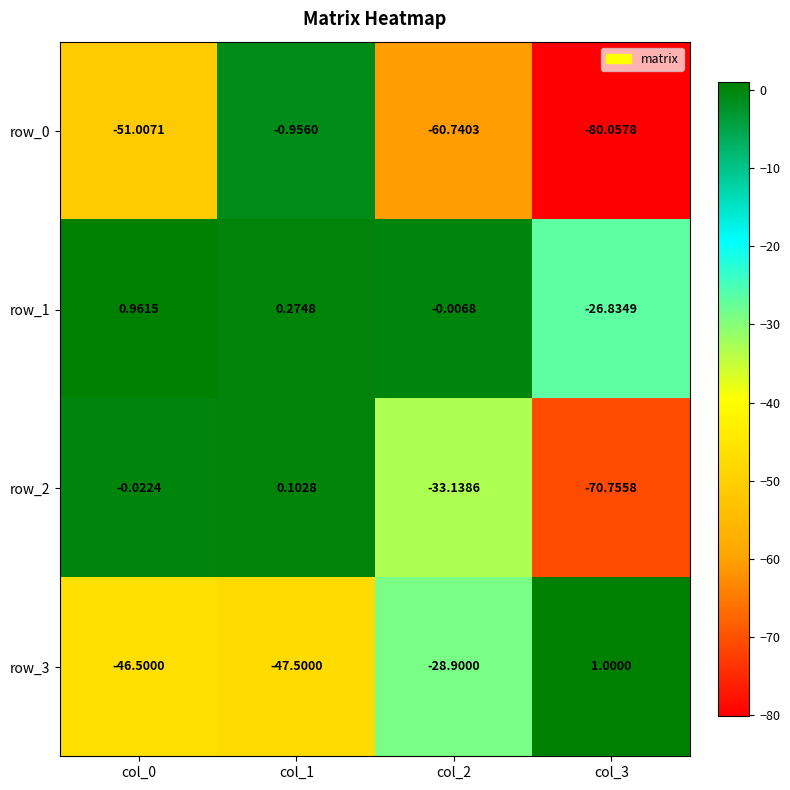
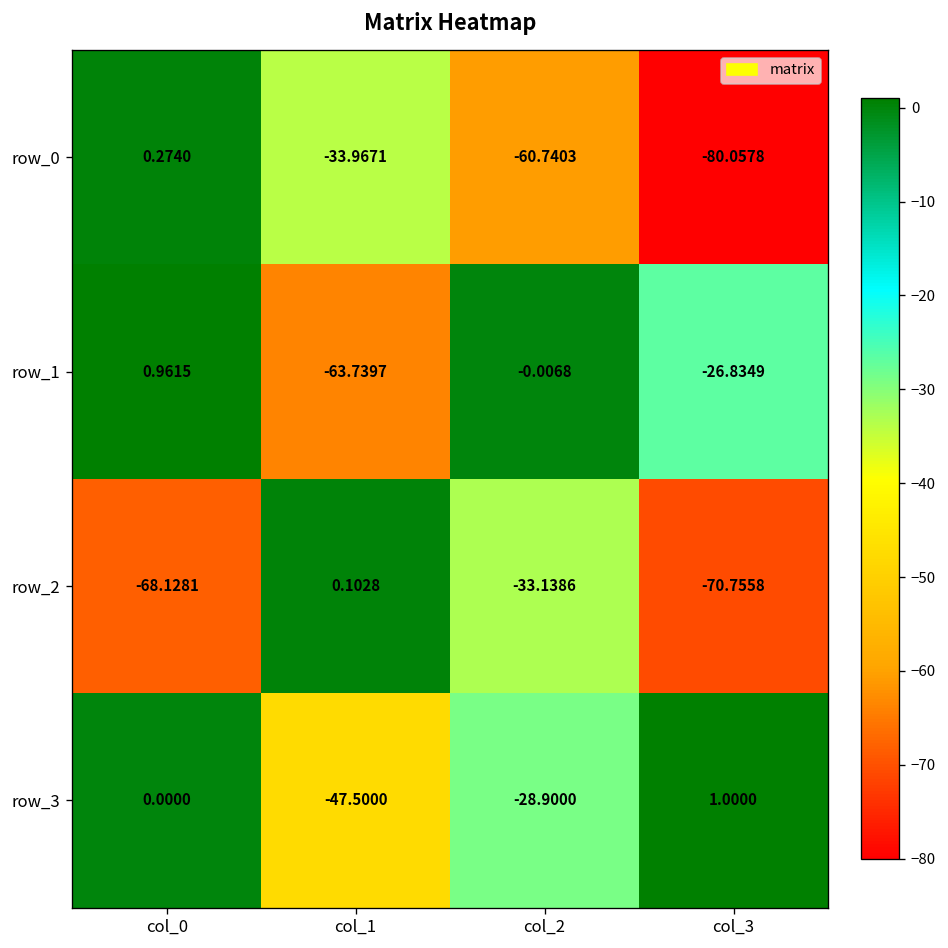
  {
    "row_0": {
-     "col_0": -51.0071,
-     "col_1": -0.9560,
+     "col_0": 0.2740,
+     "col_1": -33.9671,
      "col_2": -60.7403,
      "col_3": -80.0578
    },
    "row_1": {
      "col_0": 0.9615,
-     "col_1": 0.2748,
+     "col_1": -63.7397,
      "col_2": -0.0068,
      "col_3": -26.8349
    },
    "row_2": {
-     "col_0": -0.0224,
+     "col_0": -68.1281,
      "col_1": 0.1028,
      "col_2": -33.1386,
      "col_3": -70.7558
    },
    "row_3": {
-     "col_0": -46.5000,
+     "col_0": 0.0000,
      "col_1": -47.5000,
      "col_2": -28.9000,
      "col_3": 1.0000
    }
  }
